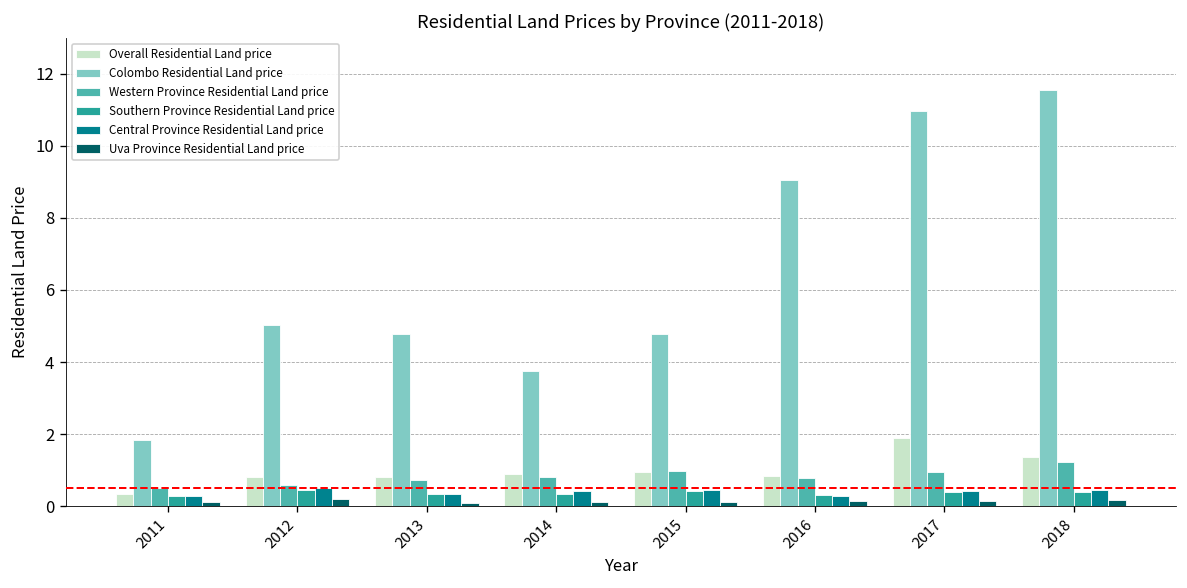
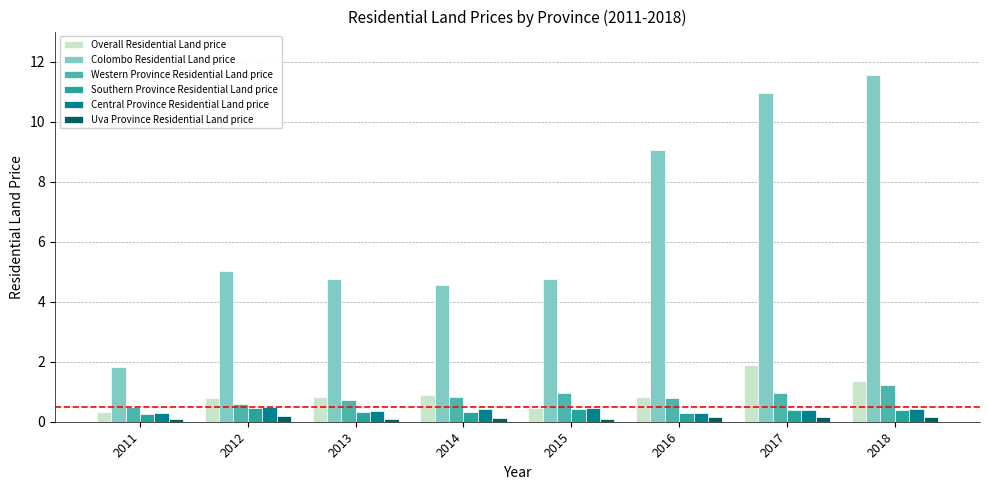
  {
    "Overall Residential Land price": {
      "2011": 0.3,
      "2012": 0.8,
      "2013": 0.8,
      "2014": 0.9,
-     "2015": 1.0,
+     "2015": 0.5,
      "2016": 0.8,
      "2017": 1.9,
      "2018": 1.4
    },
    "Colombo Residential Land price": {
      "2011": 1.8,
      "2012": 5.0,
      "2013": 4.8,
-     "2014": 3.8,
+     "2014": 4.6,
      "2015": 4.8,
      "2016": 9.0,
      "2017": 11.0,
      "2018": 11.6
    }
  }
